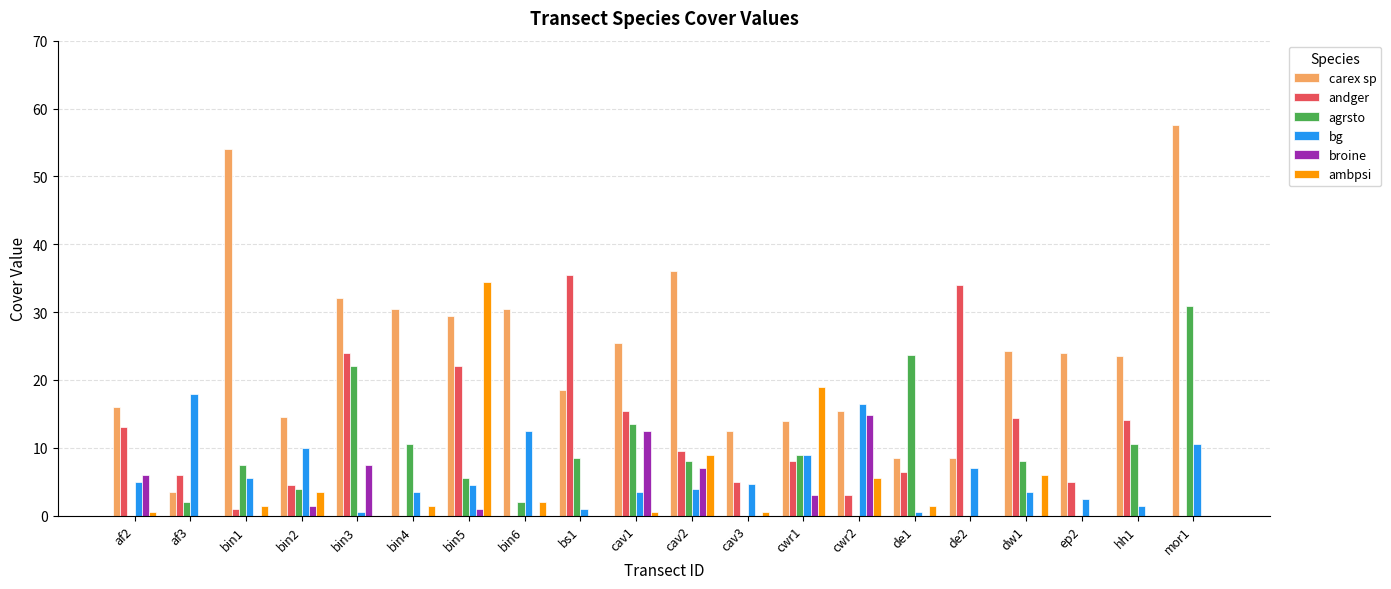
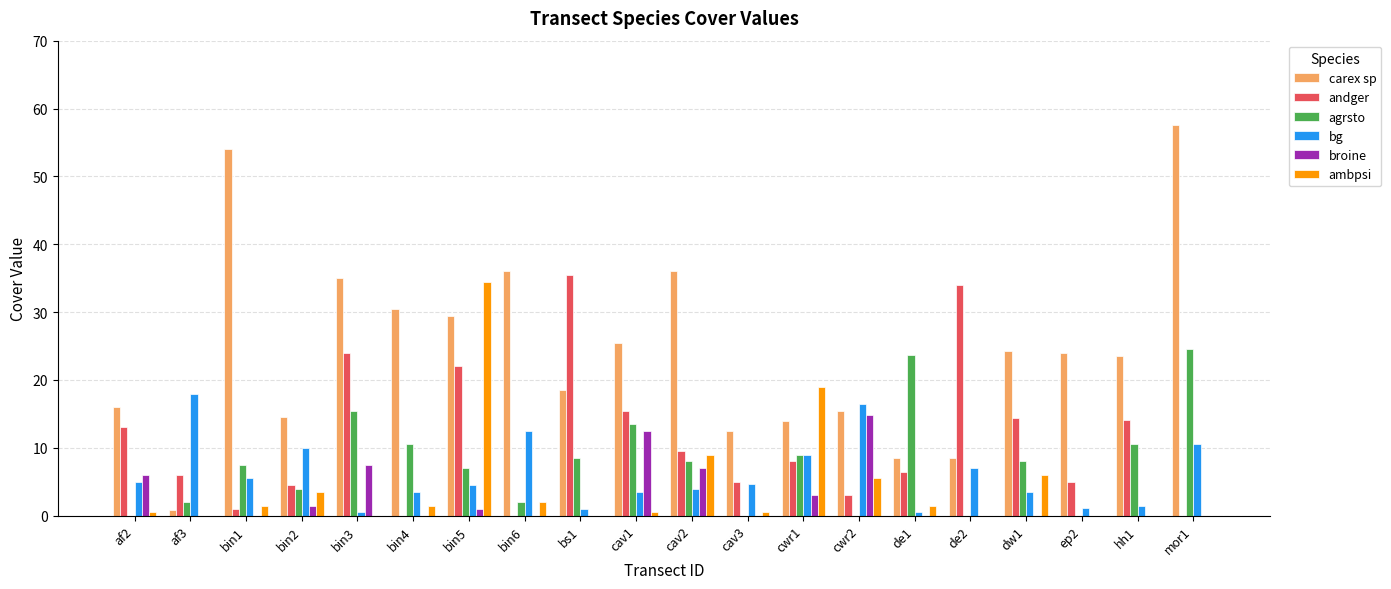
  {
    "carex sp": {
      "af2": 16,
-     "af3": 4,
+     "af3": 1,
      "bin1": 54,
      "bin2": 15,
-     "bin3": 32,
+     "bin3": 35,
      "bin4": 31,
      "bin5": 30,
-     "bin6": 31,
+     "bin6": 36,
      "bs1": 19,
      "cav1": 26,
      "cav2": 36,
      "cav3": 13,
      "cwr1": 14,
      "cwr2": 16,
      "de1": 9,
      "de2": 9,
      "dw1": 24,
      "ep2": 24,
      "hh1": 24,
      "mor1": 58
    },
    "andger": {
      "af2": 13,
      "af3": 6,
      "bin1": 1,
      "bin2": 5,
      "bin3": 24,
      "bin4": 0,
      "bin5": 22,
      "bin6": 0,
      "bs1": 36,
      "cav1": 16,
      "cav2": 10,
      "cav3": 5,
      "cwr1": 8,
      "cwr2": 3,
      "de1": 7,
      "de2": 34,
      "dw1": 14,
      "ep2": 5,
      "hh1": 14,
      "mor1": 0
    },
    "agrsto": {
      "af2": 0,
      "af3": 2,
      "bin1": 8,
      "bin2": 4,
-     "bin3": 22,
+     "bin3": 16,
      "bin4": 11,
-     "bin5": 6,
+     "bin5": 7,
      "bin6": 2,
      "bs1": 9,
      "cav1": 14,
      "cav2": 8,
      "cav3": 0,
      "cwr1": 9,
      "cwr2": 0,
      "de1": 24,
      "de2": 0,
      "dw1": 8,
      "ep2": 0,
      "hh1": 11,
-     "mor1": 31
+     "mor1": 25
    },
    "bg": {
      "af2": 5,
      "af3": 18,
      "bin1": 6,
      "bin2": 10,
      "bin3": 1,
      "bin4": 4,
      "bin5": 5,
      "bin6": 13,
      "bs1": 1,
      "cav1": 4,
      "cav2": 4,
      "cav3": 5,
      "cwr1": 9,
      "cwr2": 17,
      "de1": 1,
      "de2": 7,
      "dw1": 4,
-     "ep2": 3,
+     "ep2": 1,
      "hh1": 2,
      "mor1": 11
    },
    "broine": {
      "af2": 6,
      "af3": 0,
      "bin1": 0,
      "bin2": 2,
      "bin3": 8,
      "bin4": 0,
      "bin5": 1,
      "bin6": 0,
      "bs1": 0,
      "cav1": 13,
      "cav2": 7,
      "cav3": 0,
      "cwr1": 3,
      "cwr2": 15,
      "de1": 0,
      "de2": 0,
      "dw1": 0,
      "ep2": 0,
      "hh1": 0,
      "mor1": 0
    },
    "ambpsi": {
      "af2": 1,
      "af3": 0,
      "bin1": 2,
      "bin2": 4,
      "bin3": 0,
      "bin4": 2,
      "bin5": 35,
      "bin6": 2,
      "bs1": 0,
      "cav1": 1,
      "cav2": 9,
      "cav3": 1,
      "cwr1": 19,
      "cwr2": 6,
      "de1": 2,
      "de2": 0,
      "dw1": 6,
      "ep2": 0,
      "hh1": 0,
      "mor1": 0
    }
  }
